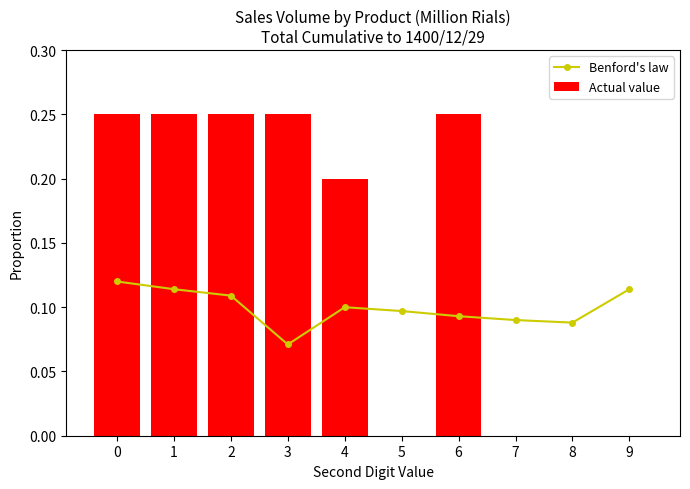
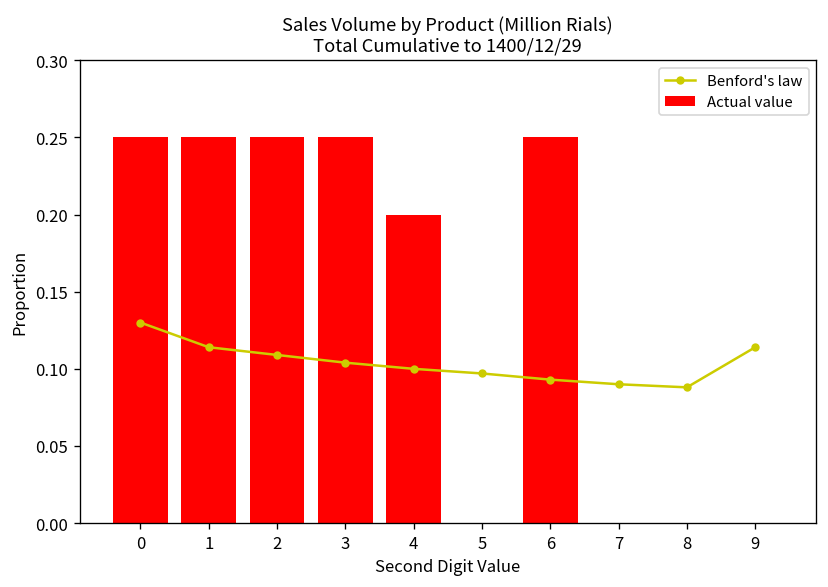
  {
    "Benford's law": {
-     "0": 0.12,
+     "0": 0.13,
      "1": 0.114,
      "2": 0.109,
-     "3": 0.071,
+     "3": 0.104,
      "4": 0.100,
      "5": 0.097,
      "6": 0.093,
      "7": 0.090,
      "8": 0.088,
      "9": 0.114
    },
    "Actual value": {
      "0": 0.250,
      "1": 0.250,
      "2": 0.250,
      "3": 0.250,
      "4": 0.200,
      "5": 0.000,
      "6": 0.250,
      "7": 0.000,
      "8": 0.000,
      "9": 0.000
    }
  }
